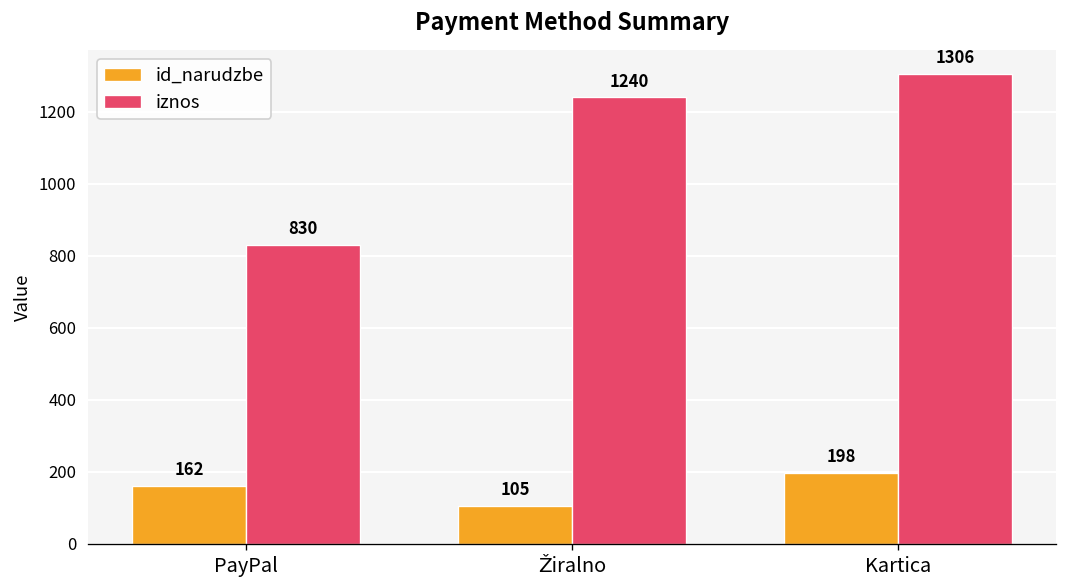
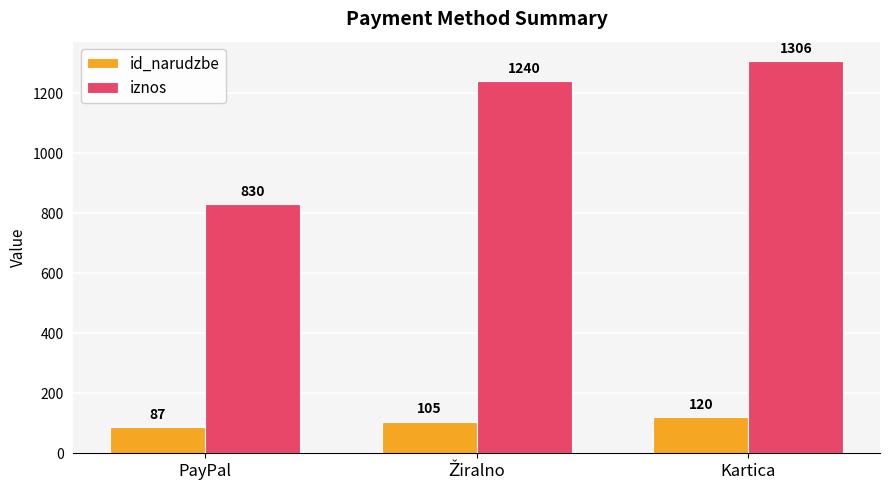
  {
    "id_narudzbe": {
-     "PayPal": 162,
+     "PayPal": 87,
      "Žiralno": 105,
-     "Kartica": 198
+     "Kartica": 120
    },
    "iznos": {
      "PayPal": 830,
      "Žiralno": 1240,
      "Kartica": 1306
    }
  }
